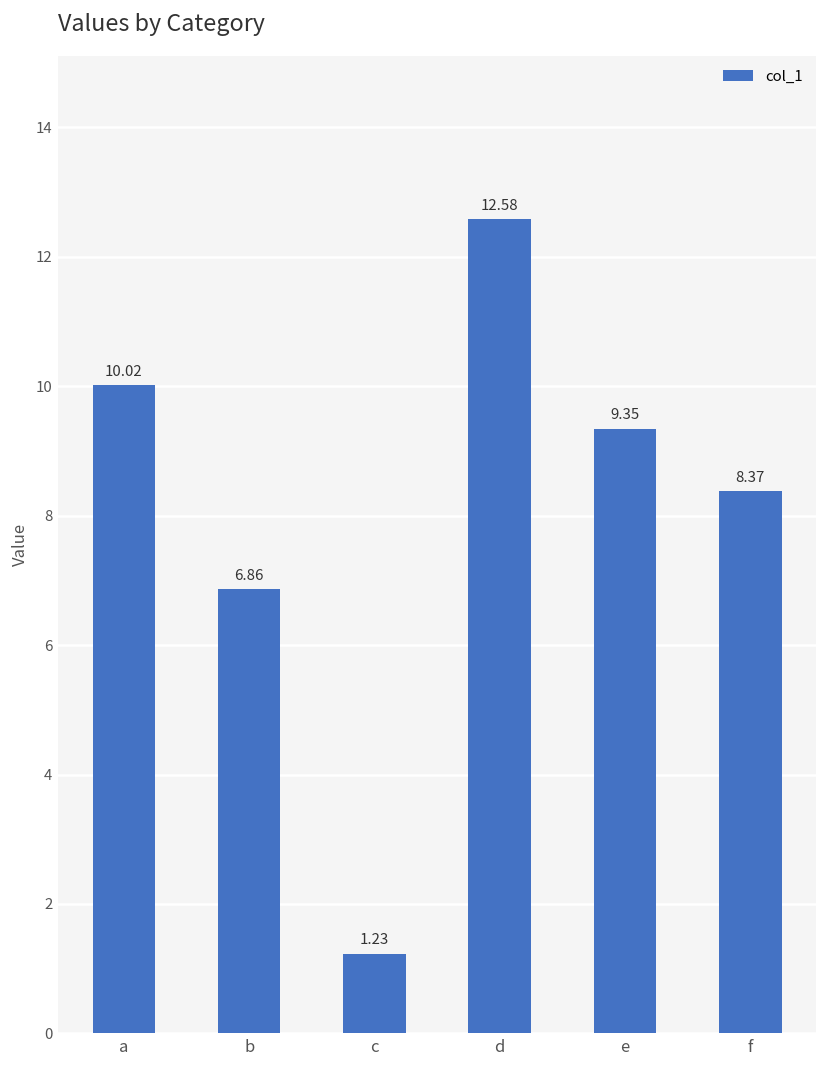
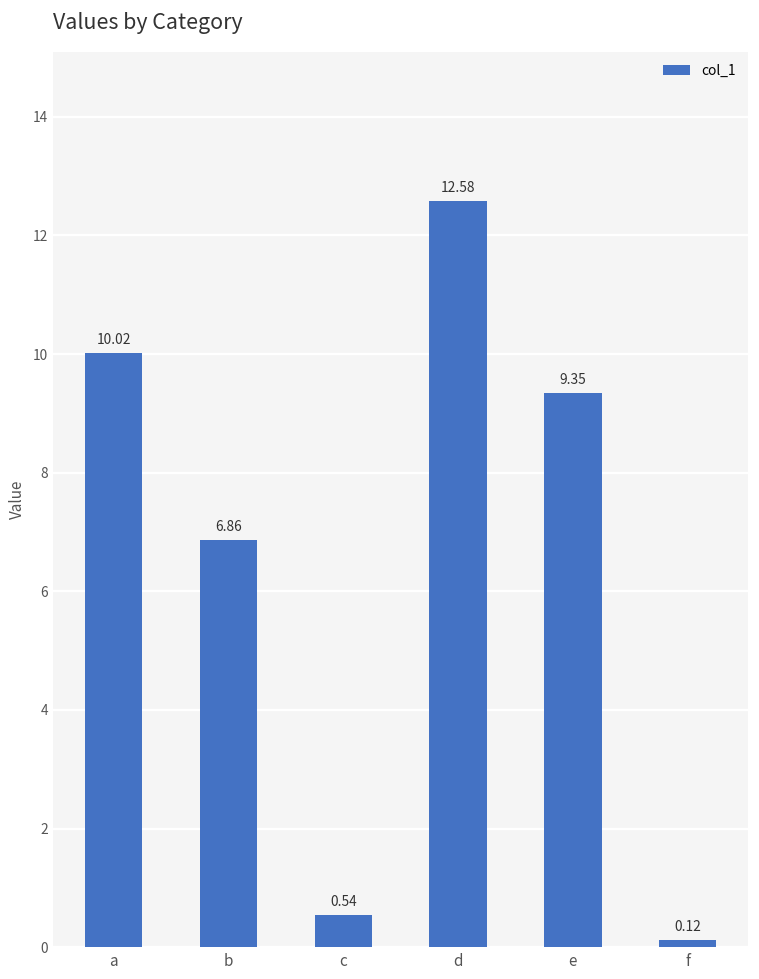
  {
    "a": 10.02,
    "b": 6.86,
-   "c": 1.23,
+   "c": 0.54,
    "d": 12.58,
    "e": 9.35,
-   "f": 8.37
+   "f": 0.12
  }
